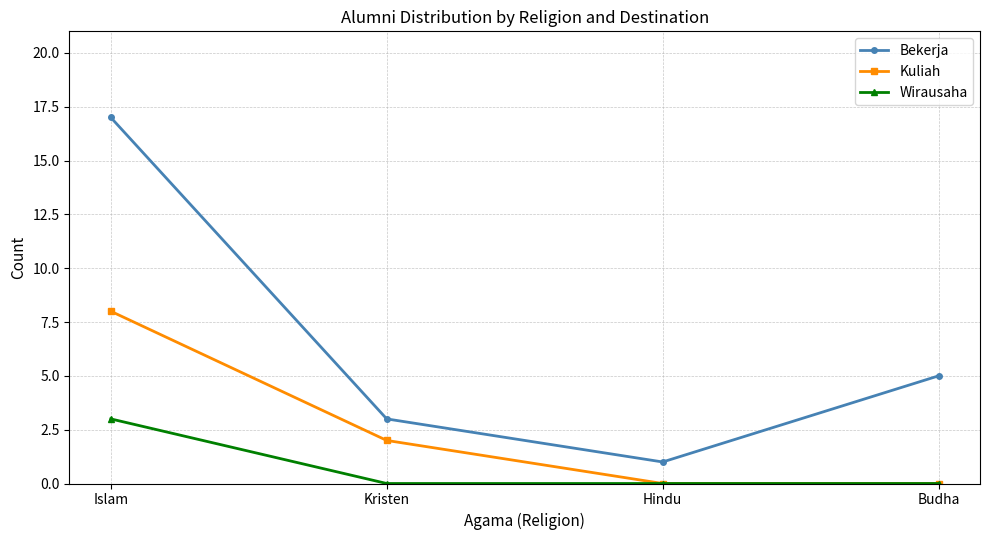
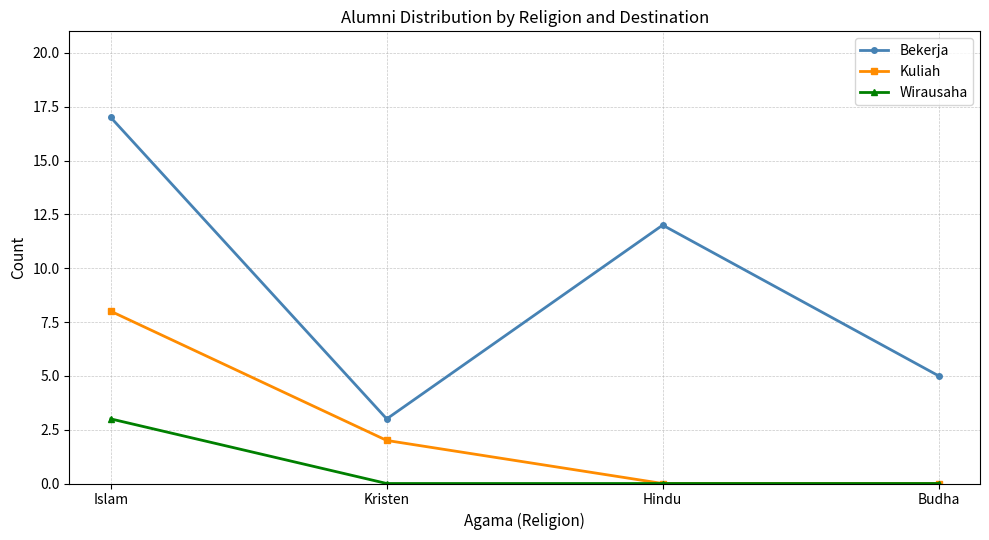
  {
    "Bekerja": {
      "Islam": 17,
      "Kristen": 3,
-     "Hindu": 1,
+     "Hindu": 12,
      "Budha": 5
    },
    "Kuliah": {
      "Islam": 8,
      "Kristen": 2
    },
    "Wirausaha": {
      "Islam": 3,
      "Kristen": 0
    }
  }
